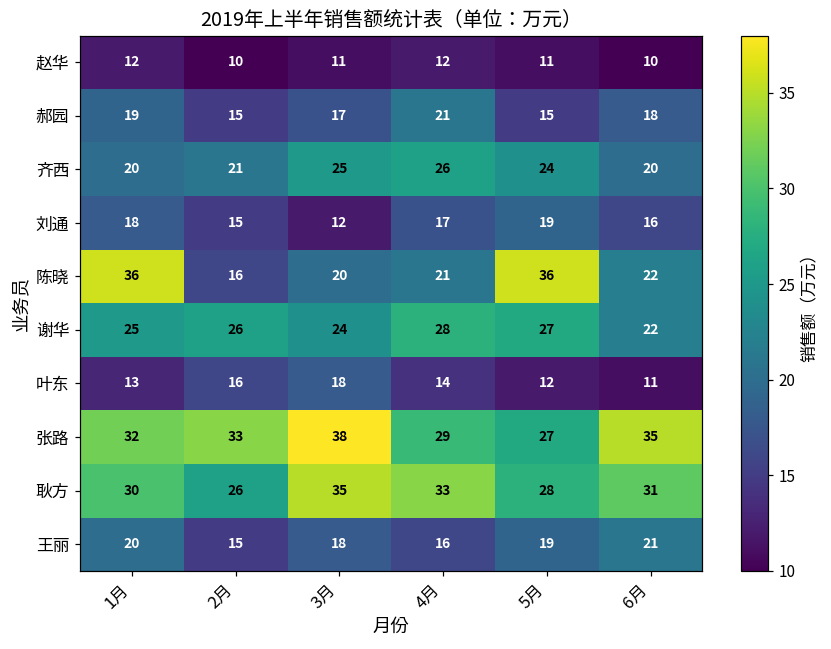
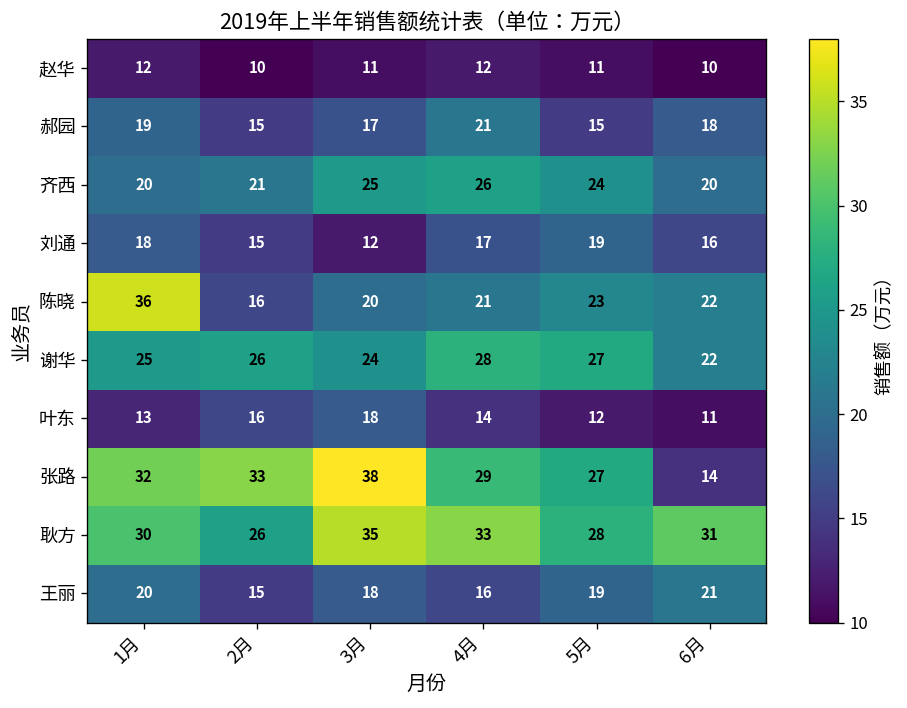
  {
    "赵华": {
      "1月": 12,
      "2月": 10,
      "3月": 11,
      "4月": 12,
      "5月": 11,
      "6月": 10
    },
    "郝园": {
      "1月": 19,
      "2月": 15,
      "3月": 17,
      "4月": 21,
      "5月": 15,
      "6月": 18
    },
    "齐西": {
      "1月": 20,
      "2月": 21,
      "3月": 25,
      "4月": 26,
      "5月": 24,
      "6月": 20
    },
    "刘通": {
      "1月": 18,
      "2月": 15,
      "3月": 12,
      "4月": 17,
      "5月": 19,
      "6月": 16
    },
    "陈晓": {
      "1月": 36,
      "2月": 16,
      "3月": 20,
      "4月": 21,
-     "5月": 36,
+     "5月": 23,
      "6月": 22
    },
    "谢华": {
      "1月": 25,
      "2月": 26,
      "3月": 24,
      "4月": 28,
      "5月": 27,
      "6月": 22
    },
    "叶东": {
      "1月": 13,
      "2月": 16,
      "3月": 18,
      "4月": 14,
      "5月": 12,
      "6月": 11
    },
    "张路": {
      "1月": 32,
      "2月": 33,
      "3月": 38,
      "4月": 29,
      "5月": 27,
-     "6月": 35
+     "6月": 14
    },
    "耿方": {
      "1月": 30,
      "2月": 26,
      "3月": 35,
      "4月": 33,
      "5月": 28,
      "6月": 31
    },
    "王丽": {
      "1月": 20,
      "2月": 15,
      "3月": 18,
      "4月": 16,
      "5月": 19,
      "6月": 21
    }
  }
